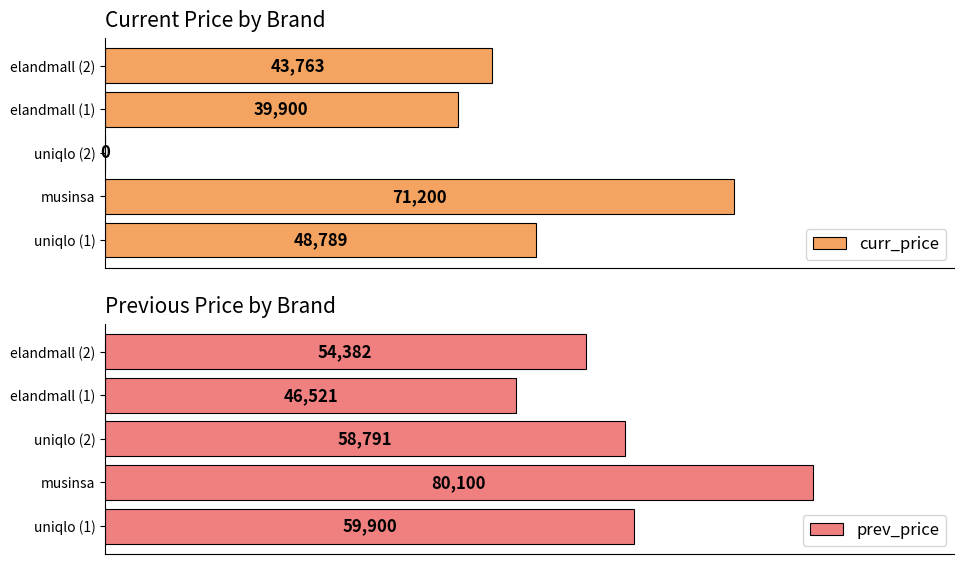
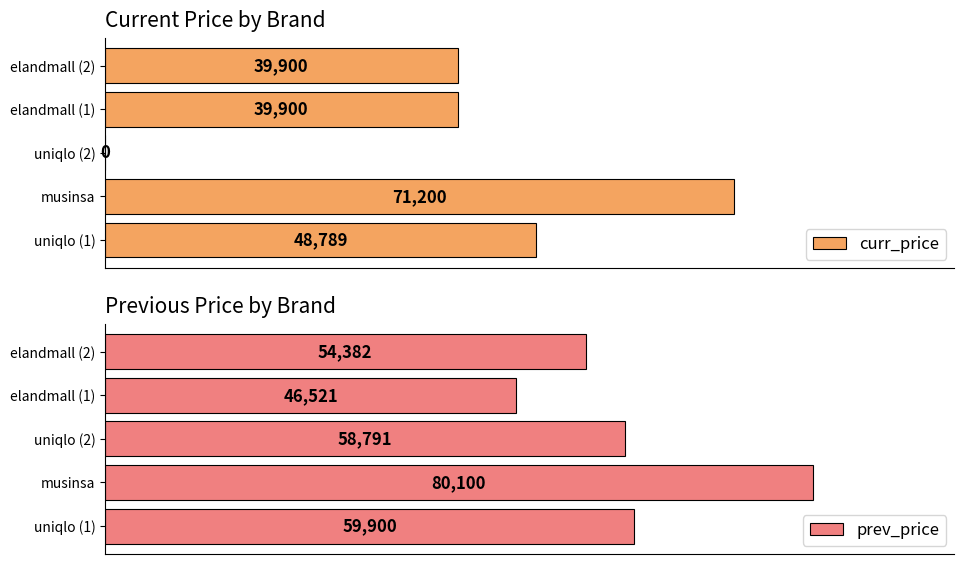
  {
    "Current Price by Brand": {
-     "elandmall (2)": "43,763",
+     "elandmall (2)": "39,900",
      "elandmall (1)": "39,900",
      "uniqlo (2)": "0",
      "musinsa": "71,200",
      "uniqlo (1)": "48,789"
    },
    "Previous Price by Brand": {
      "elandmall (2)": "54,382",
      "elandmall (1)": "46,521",
      "uniqlo (2)": "58,791",
      "musinsa": "80,100",
      "uniqlo (1)": "59,900"
    }
  }
